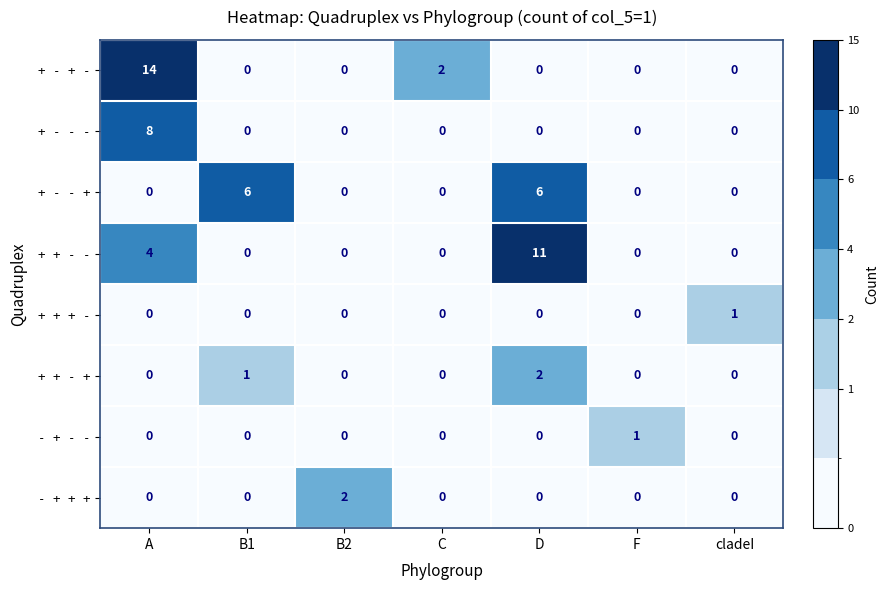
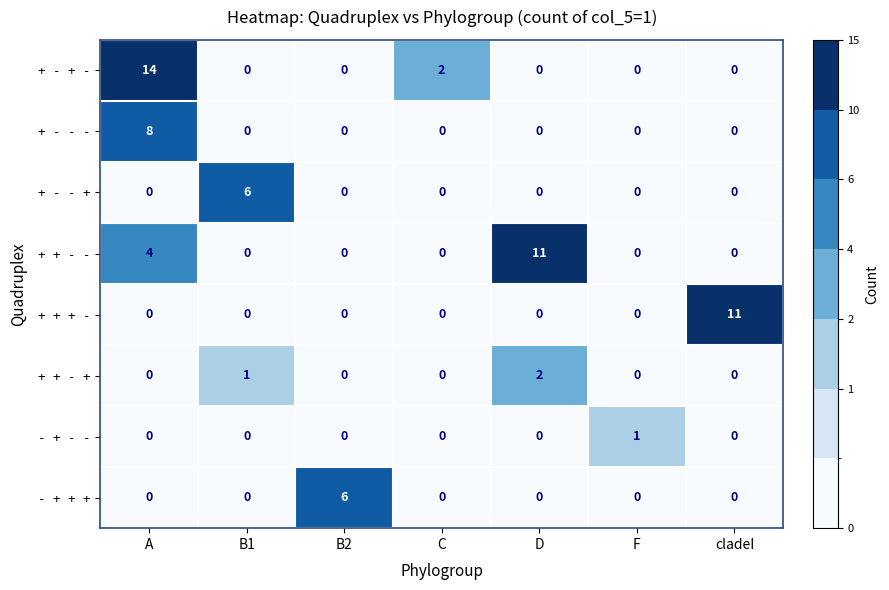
  {
    "+ - + -": {
      "A": 14,
      "B1": 0,
      "B2": 0,
      "C": 2,
      "D": 0,
      "F": 0,
      "cladeI": 0
    },
    "+ - - -": {
      "A": 8,
      "B1": 0,
      "B2": 0,
      "C": 0,
      "D": 0,
      "F": 0,
      "cladeI": 0
    },
    "+ - - +": {
      "A": 0,
      "B1": 6,
      "B2": 0,
      "C": 0,
-     "D": 6,
+     "D": 0,
      "F": 0,
      "cladeI": 0
    },
    "+ + - -": {
      "A": 4,
      "B1": 0,
      "B2": 0,
      "C": 0,
      "D": 11,
      "F": 0,
      "cladeI": 0
    },
    "+ + + -": {
      "A": 0,
      "B1": 0,
      "B2": 0,
      "C": 0,
      "D": 0,
      "F": 0,
-     "cladeI": 1
+     "cladeI": 11
    },
    "+ + - +": {
      "A": 0,
      "B1": 1,
      "B2": 0,
      "C": 0,
      "D": 2,
      "F": 0,
      "cladeI": 0
    },
    "- + - -": {
      "A": 0,
      "B1": 0,
      "B2": 0,
      "C": 0,
      "D": 0,
      "F": 1,
      "cladeI": 0
    },
    "- + + +": {
      "A": 0,
      "B1": 0,
-     "B2": 2,
+     "B2": 6,
      "C": 0,
      "D": 0,
      "F": 0,
      "cladeI": 0
    }
  }
